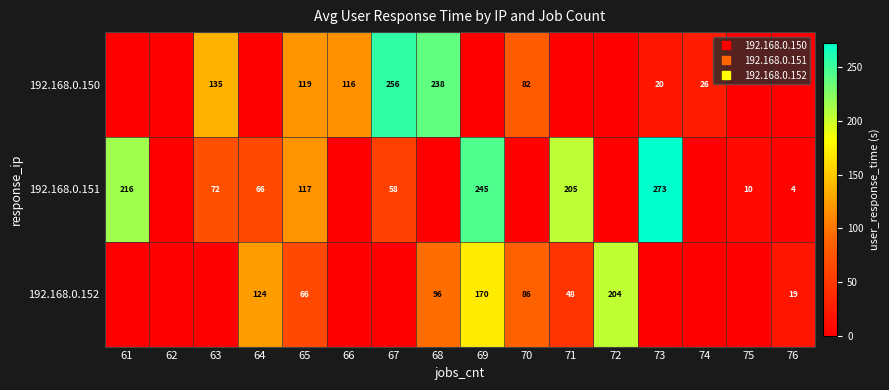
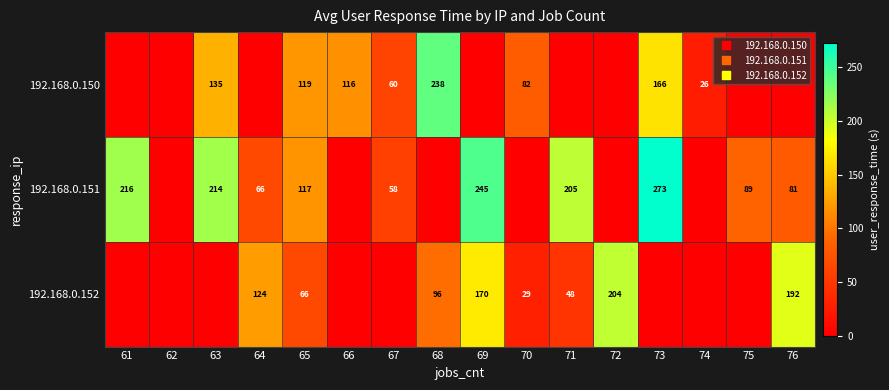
  {
    "192.168.0.150": {
      "63": 135,
      "65": 119,
      "66": 116,
-     "67": 256,
+     "67": 60,
      "68": 238,
      "70": 82,
-     "73": 20,
+     "73": 166,
      "74": 26
    },
    "192.168.0.151": {
      "61": 216,
-     "63": 72,
+     "63": 214,
      "64": 66,
      "65": 117,
      "67": 58,
      "69": 245,
      "71": 205,
      "73": 273,
-     "75": 10,
-     "76": 4
+     "75": 89,
+     "76": 81
    },
    "192.168.0.152": {
      "64": 124,
      "65": 66,
      "68": 96,
      "69": 170,
-     "70": 86,
+     "70": 29,
      "71": 48,
      "72": 204,
-     "76": 19
+     "76": 192
    }
  }
